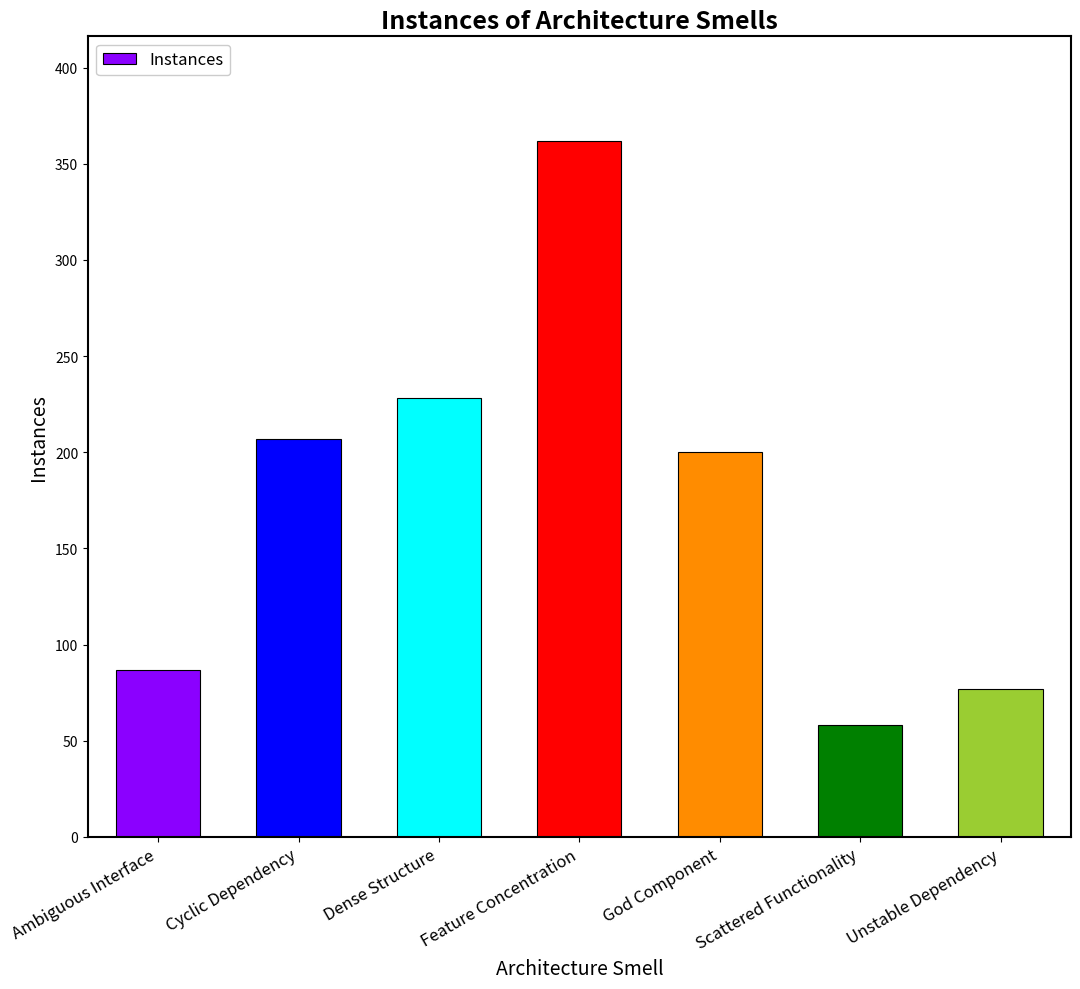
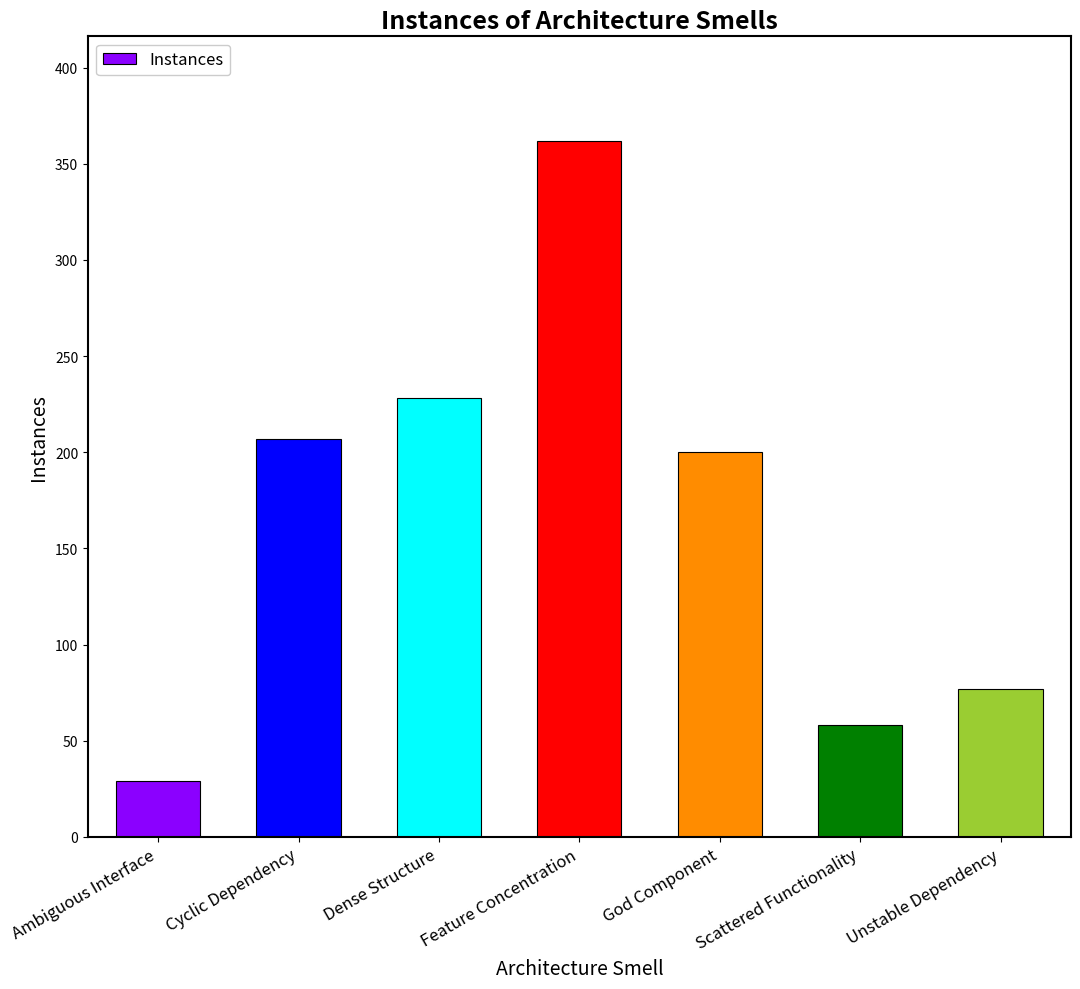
  {
-   "Ambiguous Interface": 87,
+   "Ambiguous Interface": 29,
    "Cyclic Dependency": 207,
    "Dense Structure": 228,
    "Feature Concentration": 362,
    "God Component": 200,
    "Scattered Functionality": 58,
    "Unstable Dependency": 77
  }
